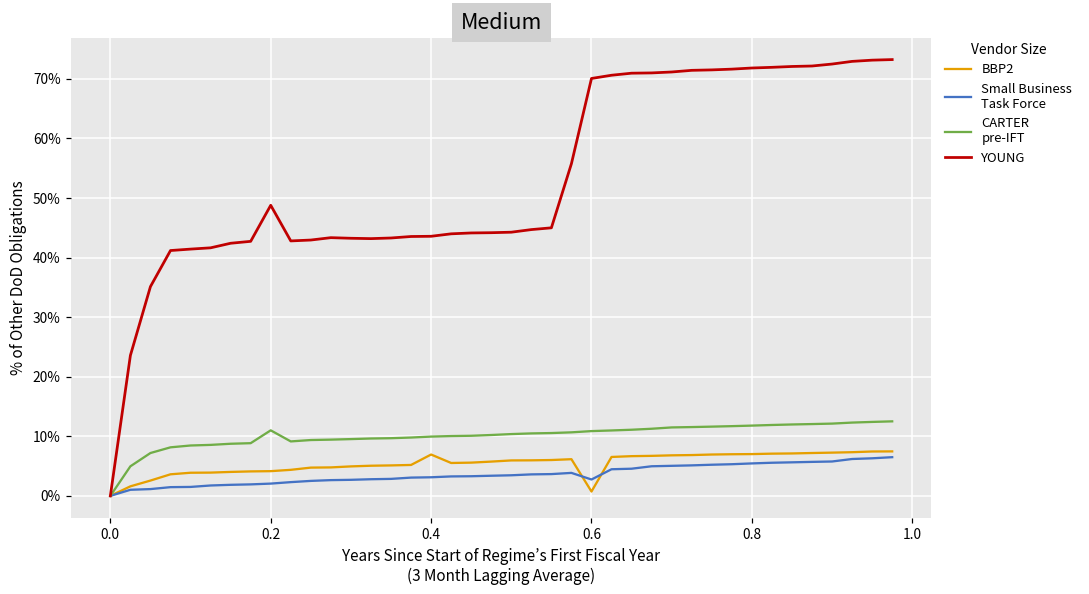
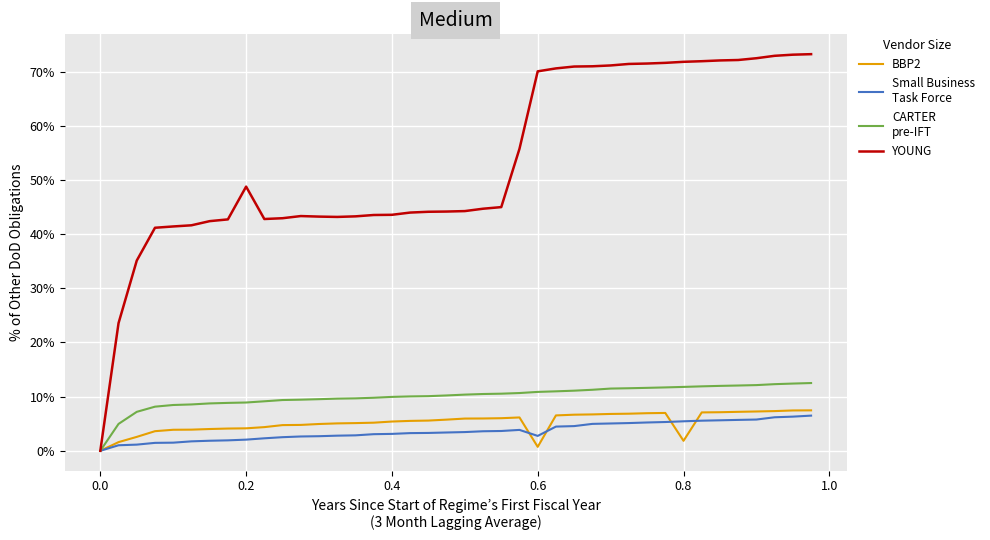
  {
    "BBP2": {
      "0.2": "4%",
-     "0.4": "7%",
+     "0.4": "5%",
      "0.6": "1%",
-     "0.8": "7%"
+     "0.8": "2%"
    },
    "Small Business Task Force": {
      "0.2": "2%",
      "0.4": "3%",
      "0.6": "3%",
      "0.8": "5%"
    },
    "CARTER pre-IFT": {
-     "0.2": "11%",
+     "0.2": "9%",
      "0.4": "10%",
      "0.6": "11%",
      "0.8": "12%"
    },
    "YOUNG": {
      "0.2": "49%",
      "0.4": "44%",
      "0.6": "70%",
      "0.8": "72%"
    }
  }
